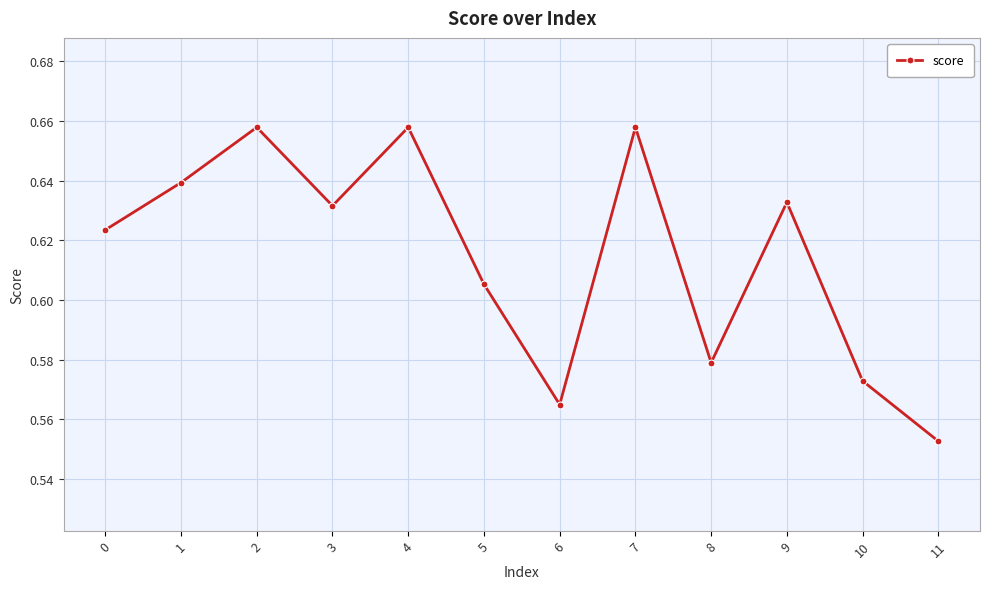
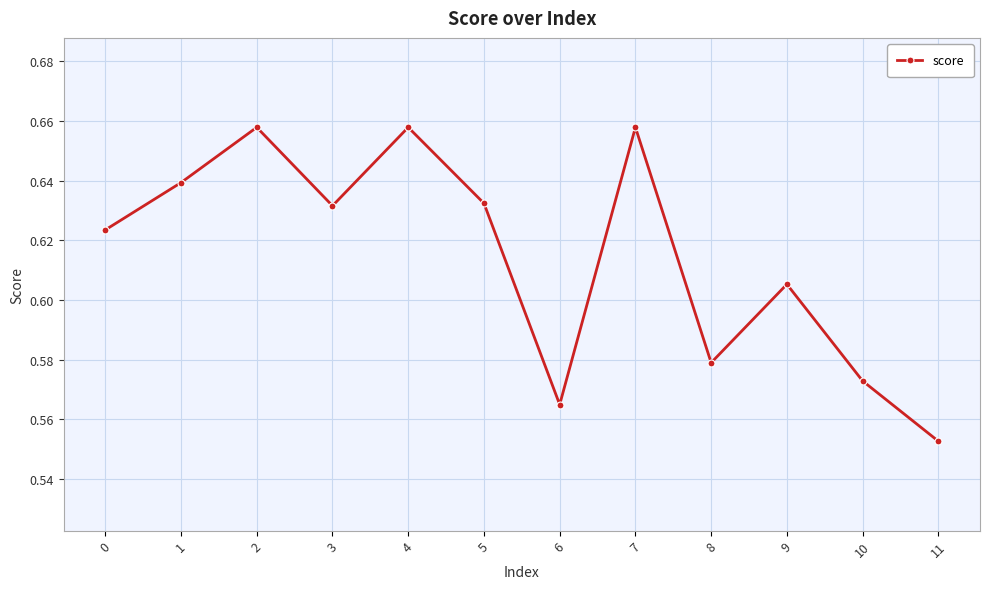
  {
    "0": 0.623,
    "1": 0.639,
    "2": 0.658,
    "3": 0.632,
    "4": 0.658,
-   "5": 0.605,
+   "5": 0.632,
    "6": 0.565,
    "7": 0.658,
    "8": 0.579,
-   "9": 0.633,
+   "9": 0.605,
    "10": 0.573,
    "11": 0.553
  }
